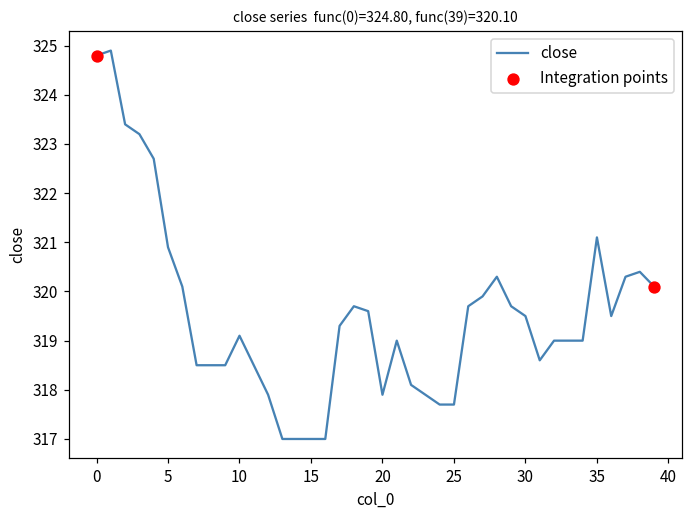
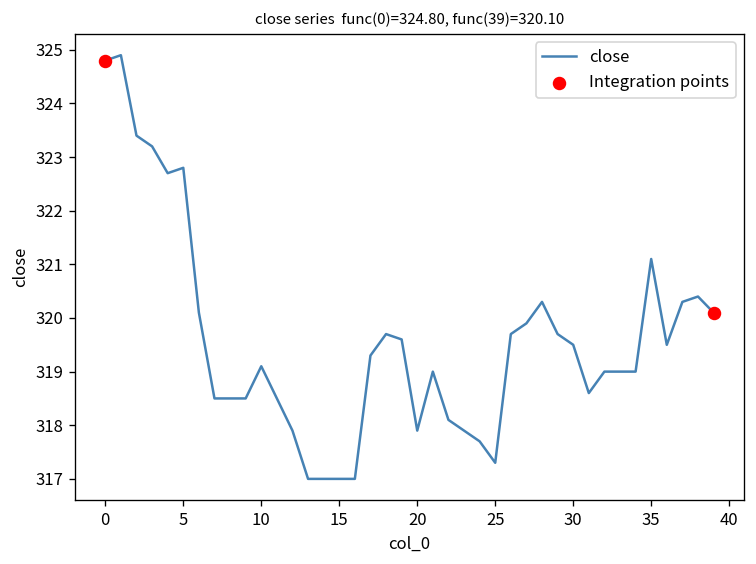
  {
    "close": {
-     "5": 320.9,
+     "5": 322.8,
      "10": 319.1,
      "15": 317.0,
      "20": 317.9,
-     "25": 317.7,
+     "25": 317.3,
      "30": 319.5,
      "35": 321.1
    }
  }
